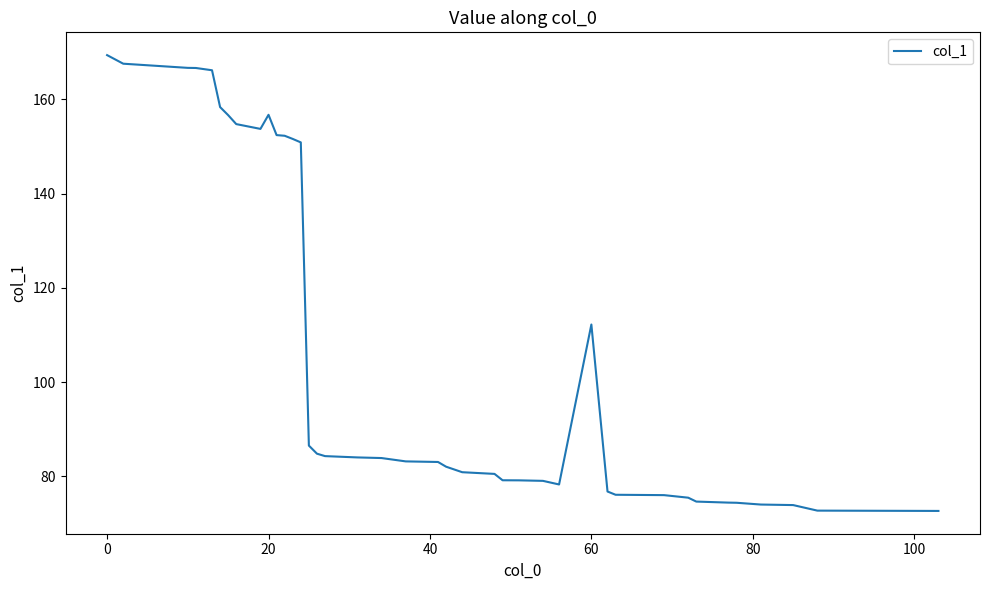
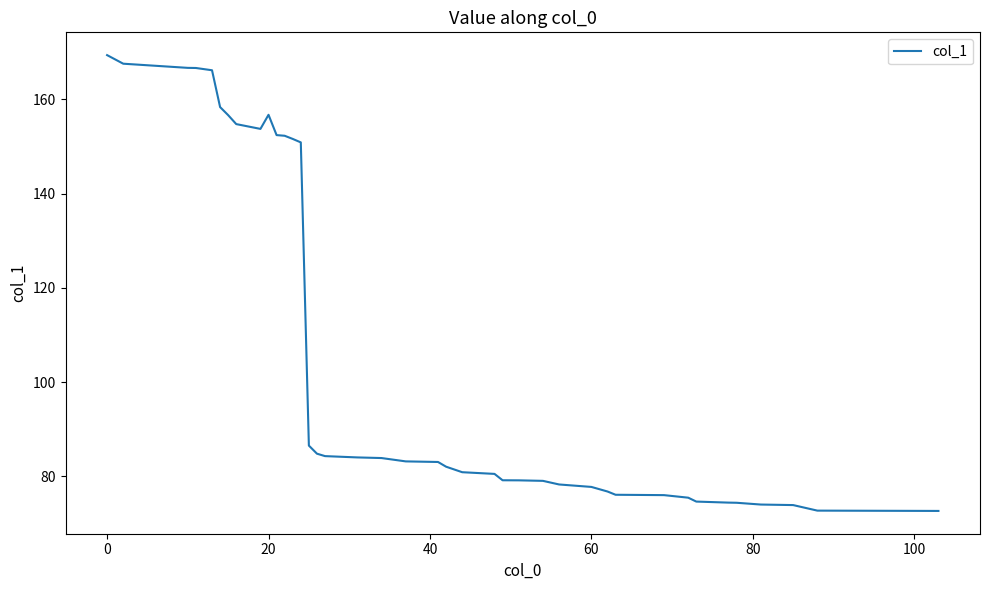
  {
    "0": 169,
    "20": 157,
-   "60": 112
+   "60": 78
  }
